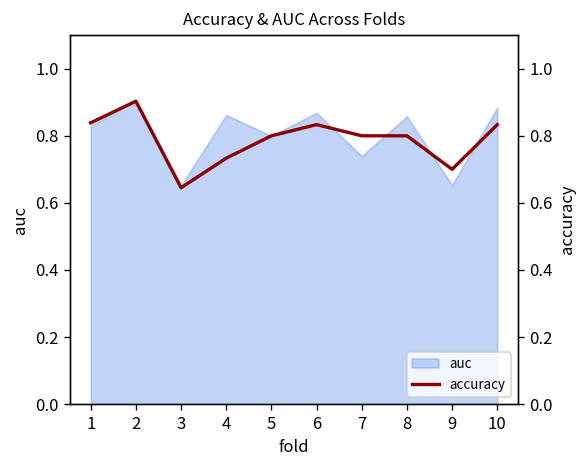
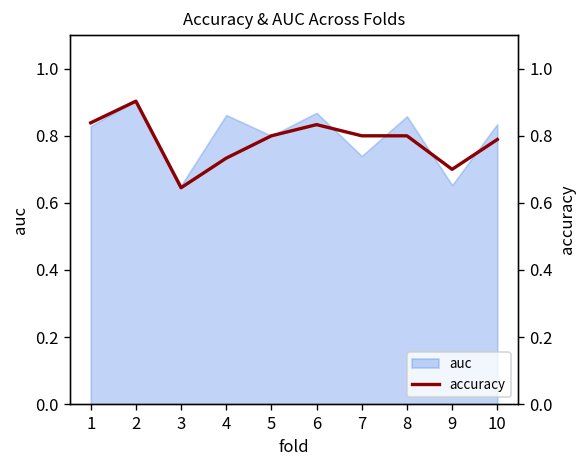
  {
    "auc": {
      "1": 0.83,
      "2": 0.91,
      "3": 0.65,
      "4": 0.86,
      "5": 0.80,
      "6": 0.87,
      "7": 0.74,
      "8": 0.86,
      "9": 0.65,
-     "10": 0.88
+     "10": 0.83
    },
    "accuracy": {
      "1": 0.84,
      "2": 0.90,
      "3": 0.65,
      "4": 0.73,
      "5": 0.80,
      "6": 0.83,
      "7": 0.80,
      "8": 0.80,
      "9": 0.70,
-     "10": 0.83
+     "10": 0.79
    }
  }
